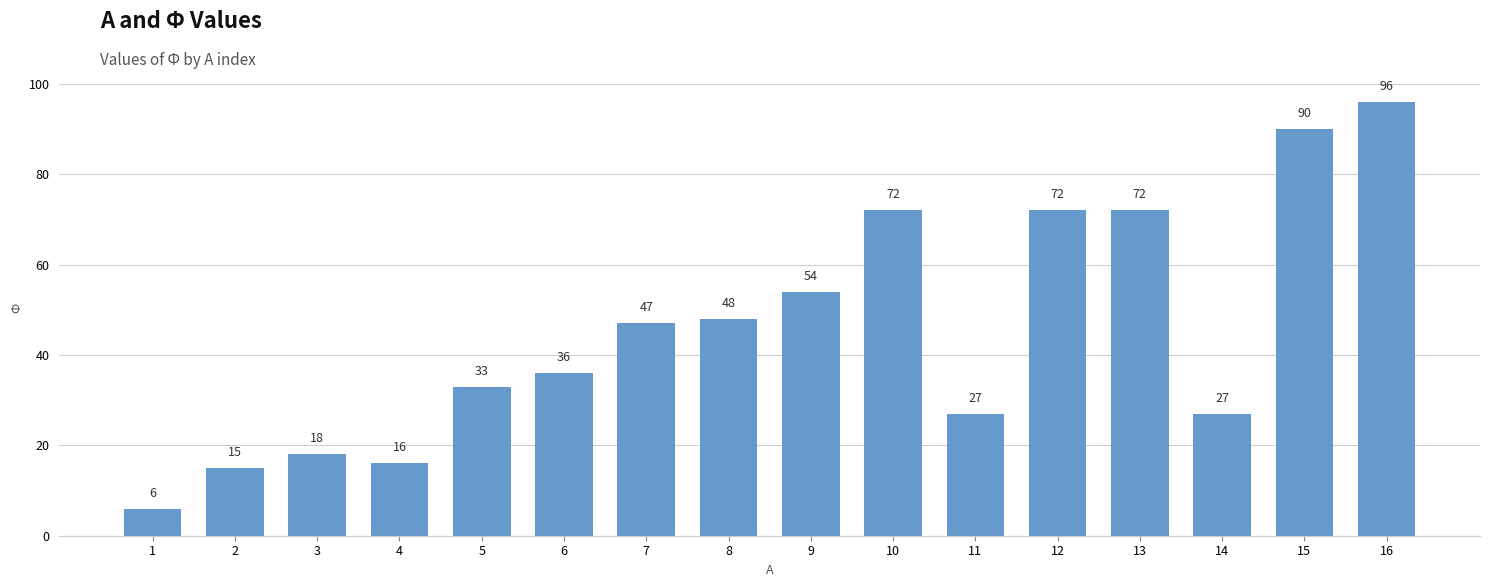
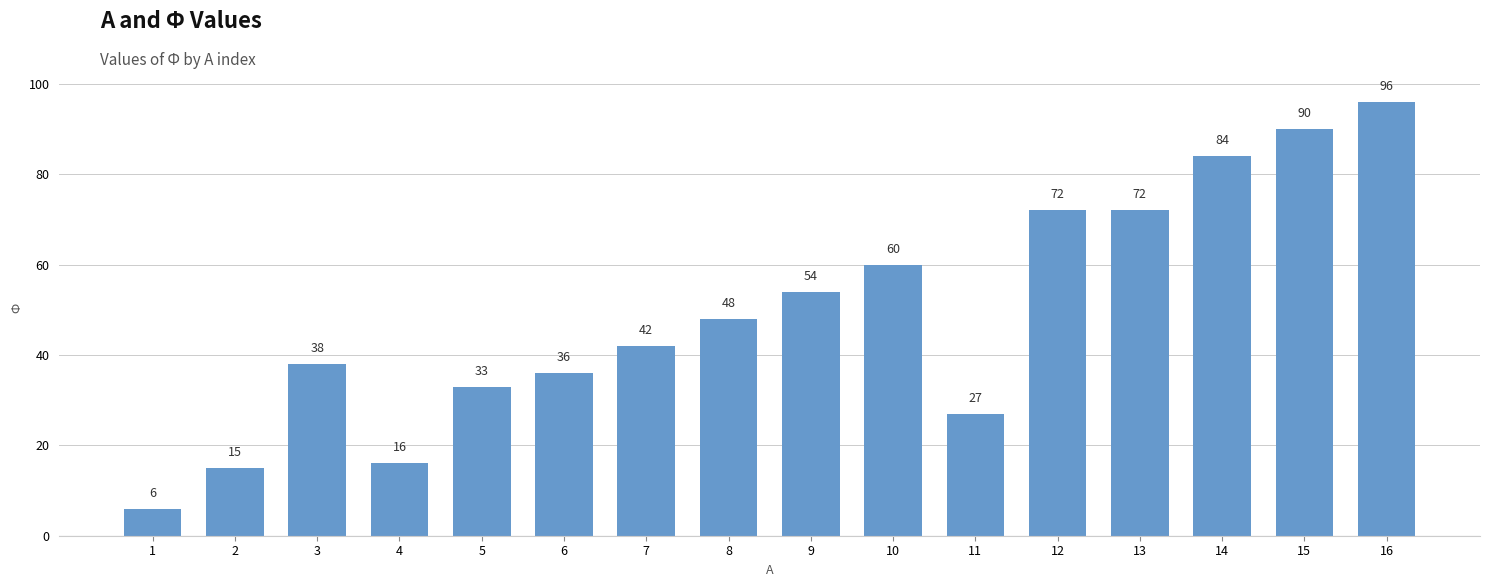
  {
    "1": 6,
    "2": 15,
-   "3": 18,
+   "3": 38,
    "4": 16,
    "5": 33,
    "6": 36,
-   "7": 47,
+   "7": 42,
    "8": 48,
    "9": 54,
-   "10": 72,
+   "10": 60,
    "11": 27,
    "12": 72,
    "13": 72,
-   "14": 27,
+   "14": 84,
    "15": 90,
    "16": 96
  }
